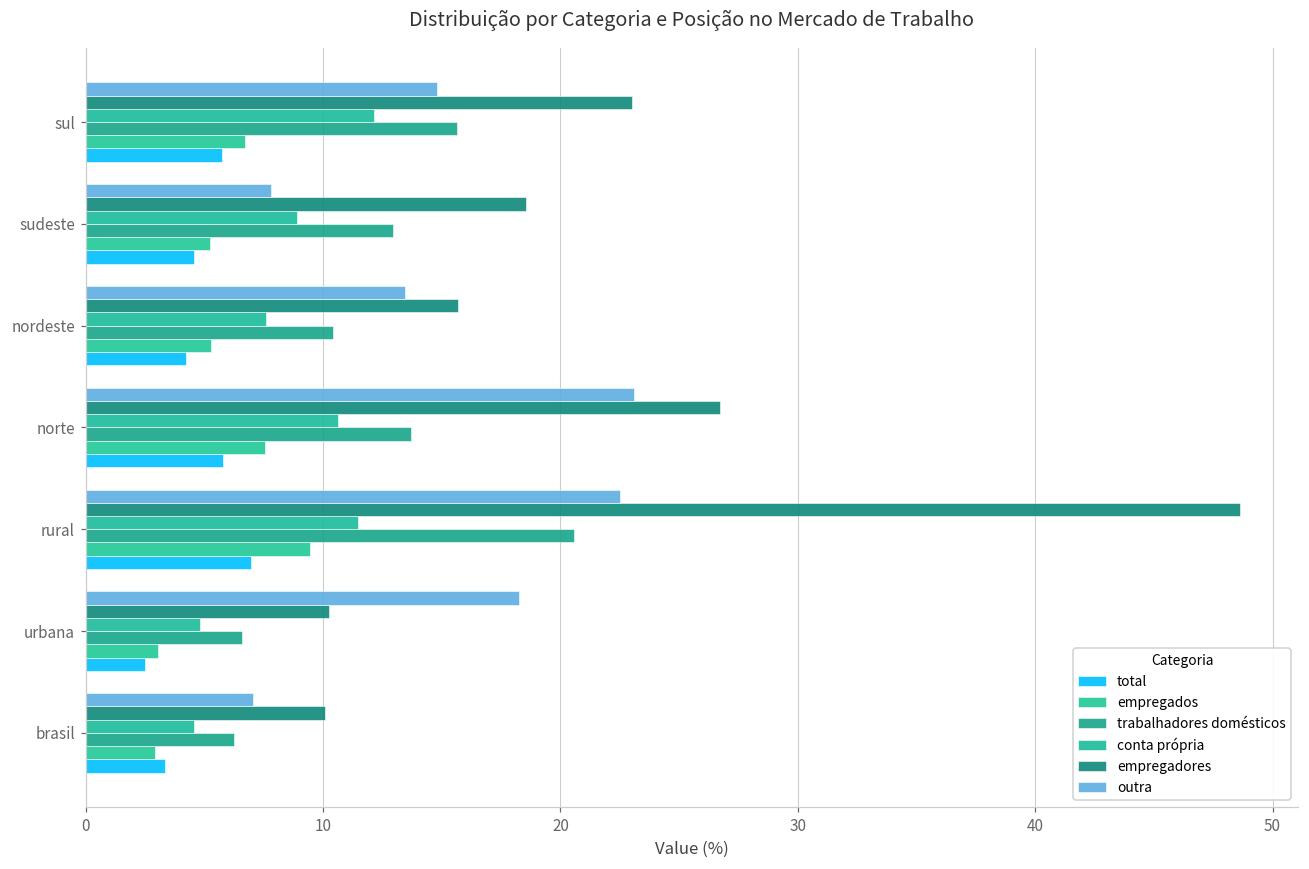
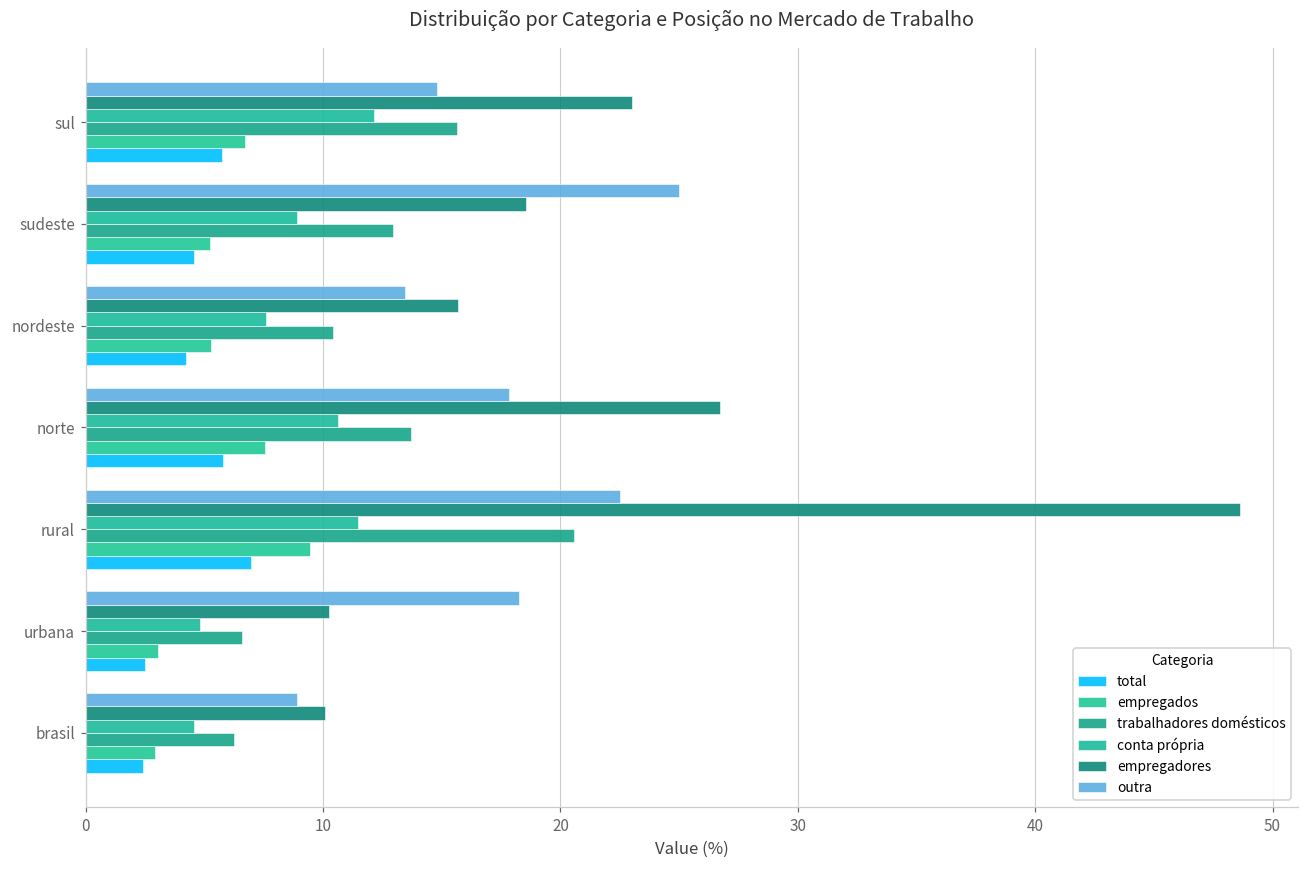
  {
    "total": {
      "sul": 5.7,
      "sudeste": 4.6,
      "nordeste": 4.2,
      "norte": 5.8,
      "rural": 7.0,
      "urbana": 2.5,
-     "brasil": 3.3
+     "brasil": 2.4
    },
    "outra": {
      "sul": 14.8,
-     "sudeste": 7.8,
+     "sudeste": 25.0,
      "nordeste": 13.5,
-     "norte": 23.1,
+     "norte": 17.8,
      "rural": 22.5,
      "urbana": 18.3,
-     "brasil": 7.0
+     "brasil": 8.9
    }
  }
